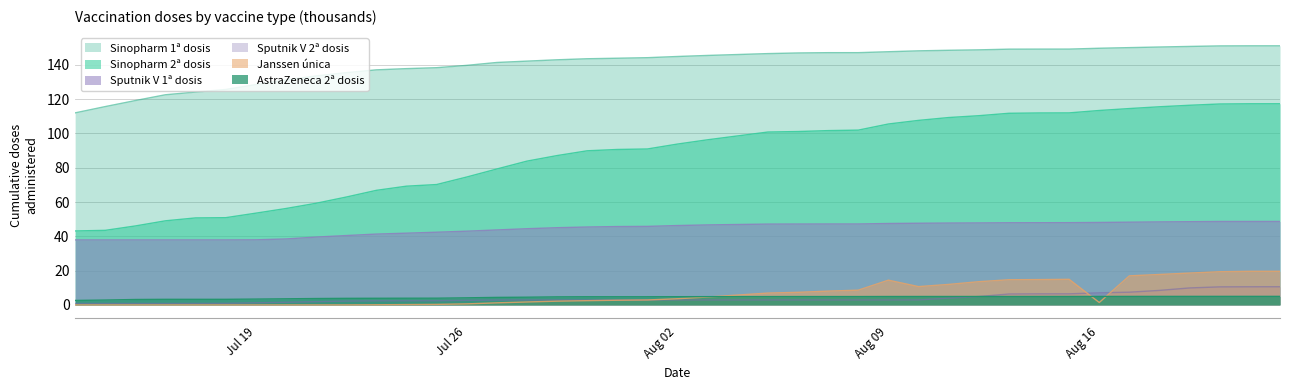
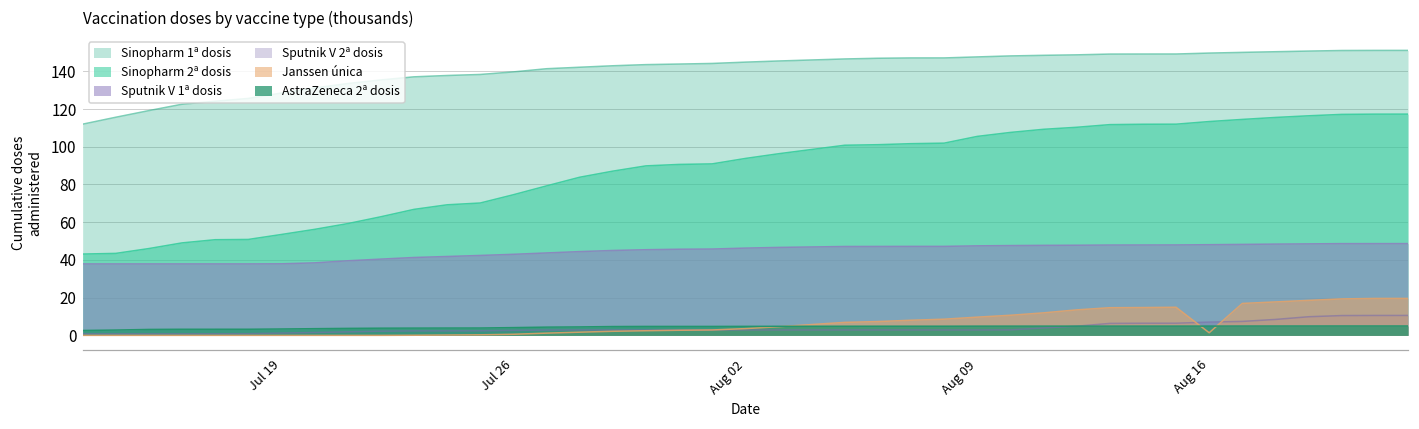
  {
    "Janssen única": {
      "Jul 26": 1,
-     "Aug 09": 14,
+     "Aug 09": 10,
      "Aug 16": 1
    }
  }
